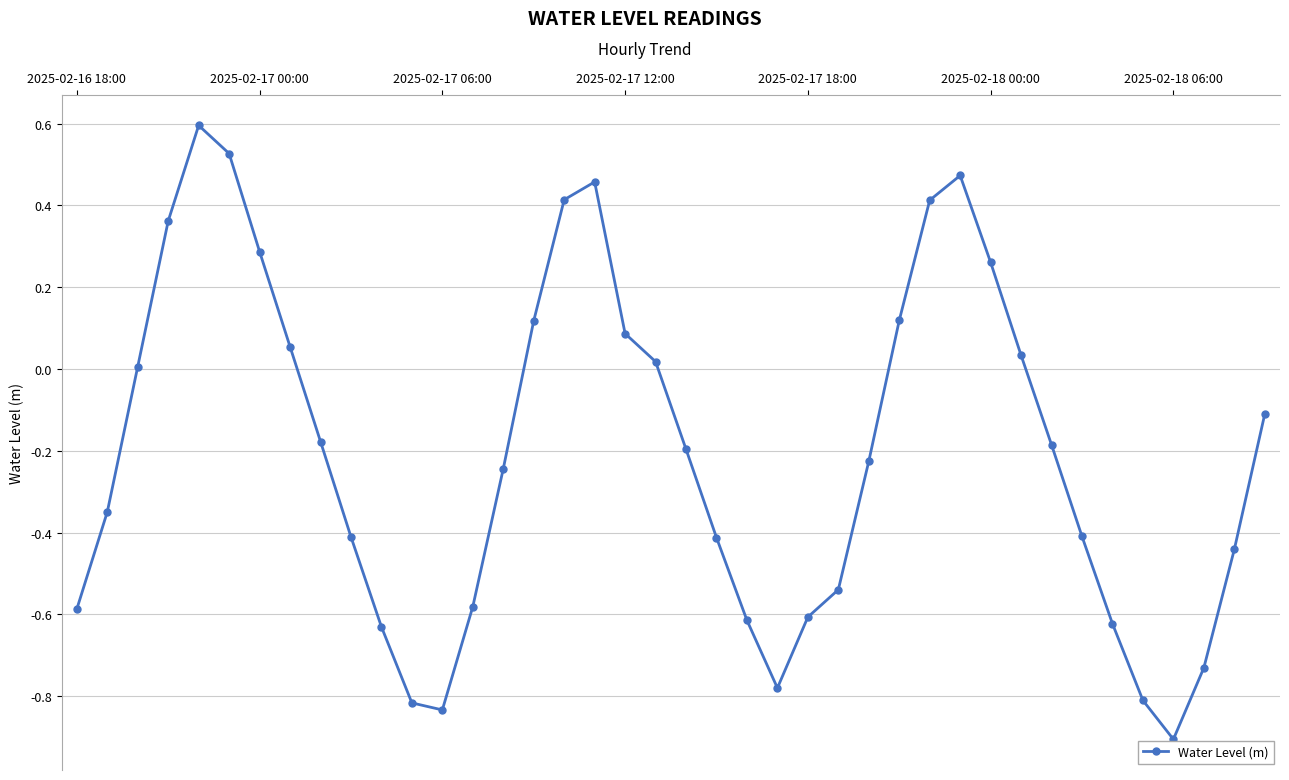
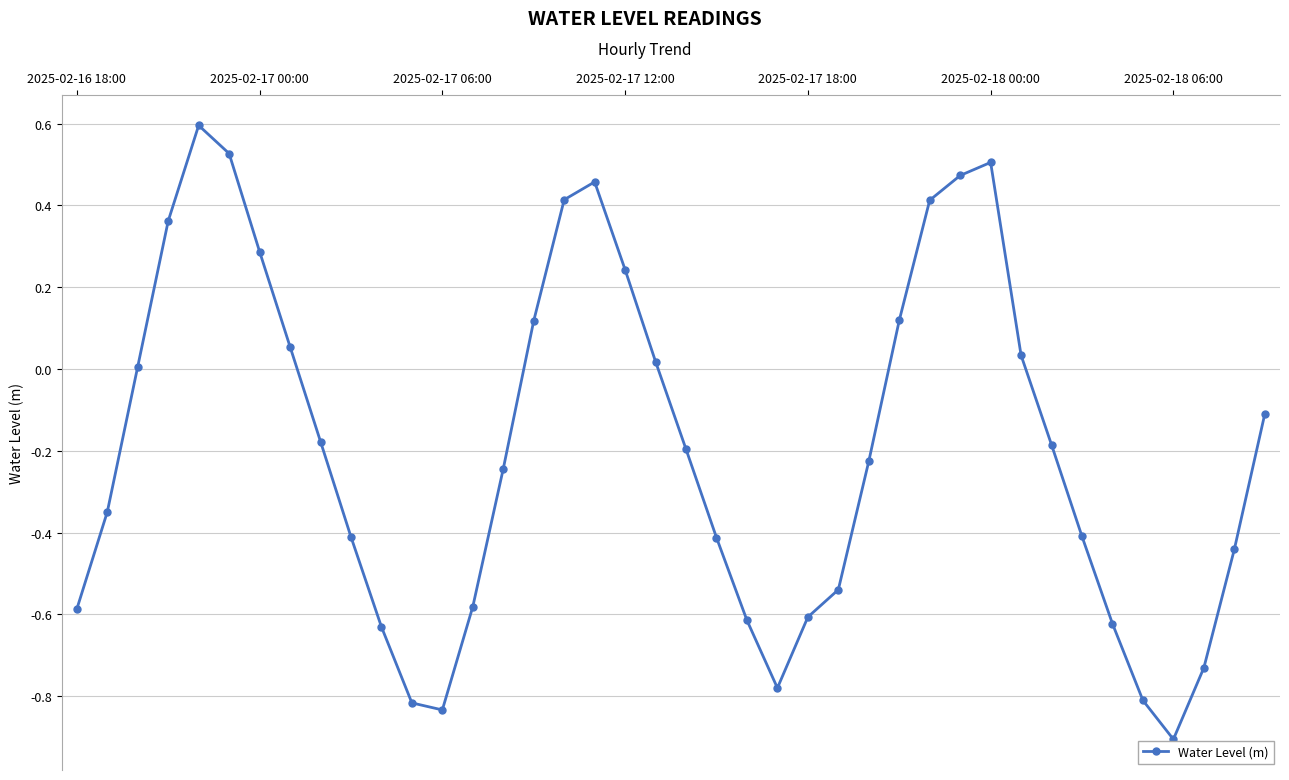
  {
    "2025-02-16 18:00": -0.59,
    "2025-02-17 00:00": 0.29,
    "2025-02-17 06:00": -0.83,
-   "2025-02-17 12:00": 0.09,
+   "2025-02-17 12:00": 0.24,
    "2025-02-17 18:00": -0.61,
-   "2025-02-18 00:00": 0.26,
+   "2025-02-18 00:00": 0.51,
    "2025-02-18 06:00": -0.91
  }
